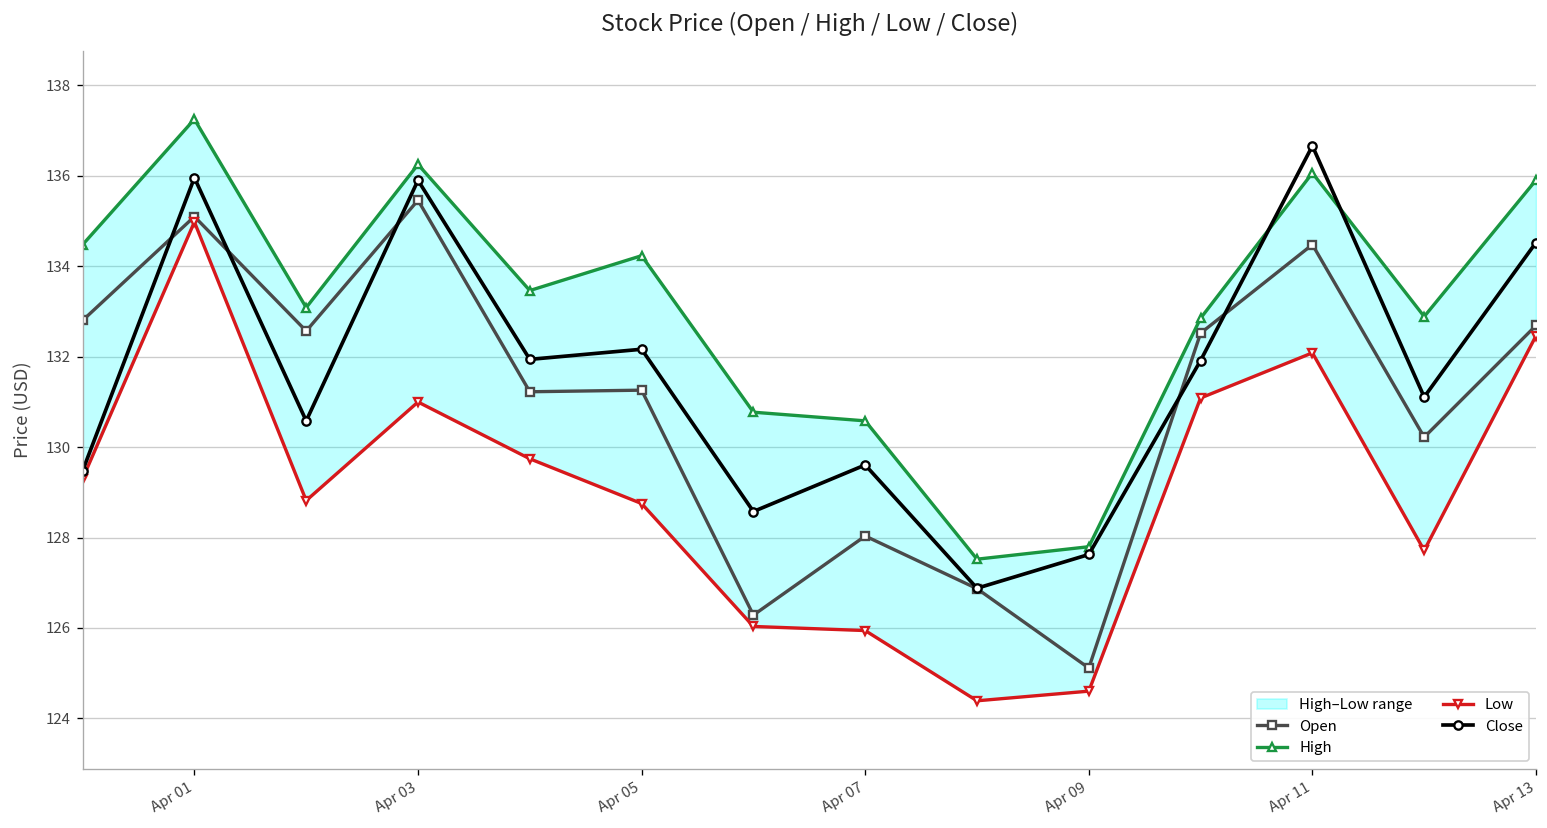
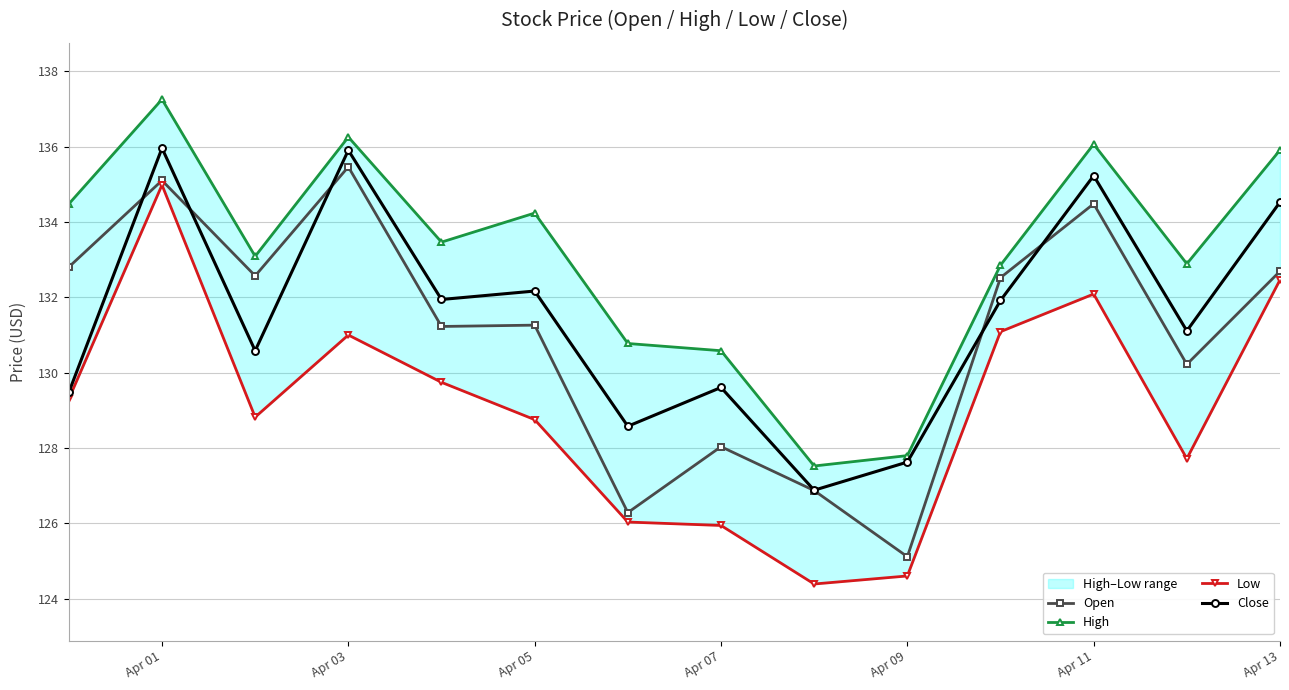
  {
    "Open": {
      "Apr 01": 135.1,
      "Apr 03": 135.5,
      "Apr 05": 131.3,
      "Apr 07": 128.0,
      "Apr 09": 125.1,
      "Apr 11": 134.5,
      "Apr 13": 132.7
    },
    "High–Low range": {
      "Apr 01": 137.3,
      "Apr 03": 136.3,
      "Apr 05": 134.2,
      "Apr 07": 130.6,
      "Apr 09": 127.8,
      "Apr 11": 136.1,
      "Apr 13": 135.9
    },
    "Low": {
      "Apr 01": 135.0,
      "Apr 03": 131.0,
      "Apr 05": 128.8,
      "Apr 07": 125.9,
      "Apr 09": 124.6,
      "Apr 11": 132.1,
      "Apr 13": 132.5
    },
    "Close": {
      "Apr 01": 136.0,
      "Apr 03": 135.9,
      "Apr 05": 132.2,
      "Apr 07": 129.6,
      "Apr 09": 127.6,
-     "Apr 11": 136.7,
+     "Apr 11": 135.2,
      "Apr 13": 134.5
    }
  }
